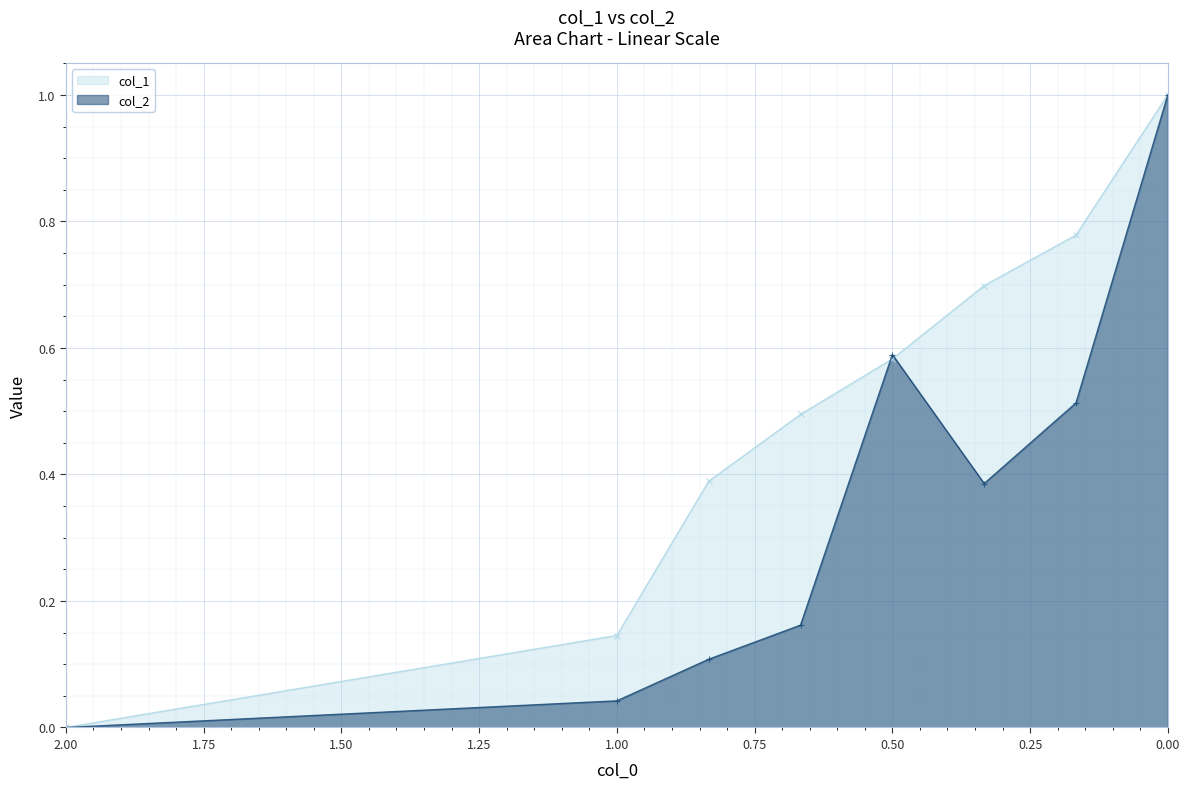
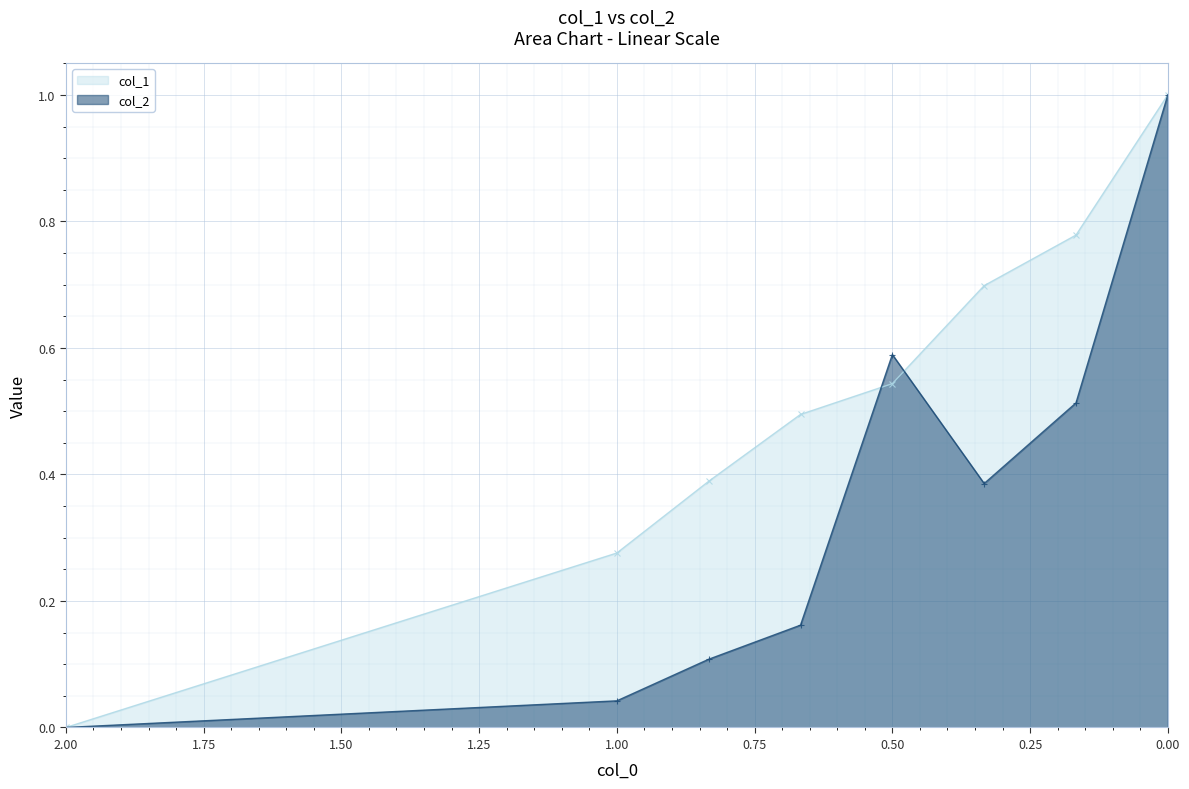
  {
    "col_1": {
-     "1.00": 0.15,
-     "0.50": 0.58
+     "1.00": 0.28,
+     "0.50": 0.54
    },
    "col_2": {
      "1.00": 0.04,
      "0.50": 0.59
    }
  }
